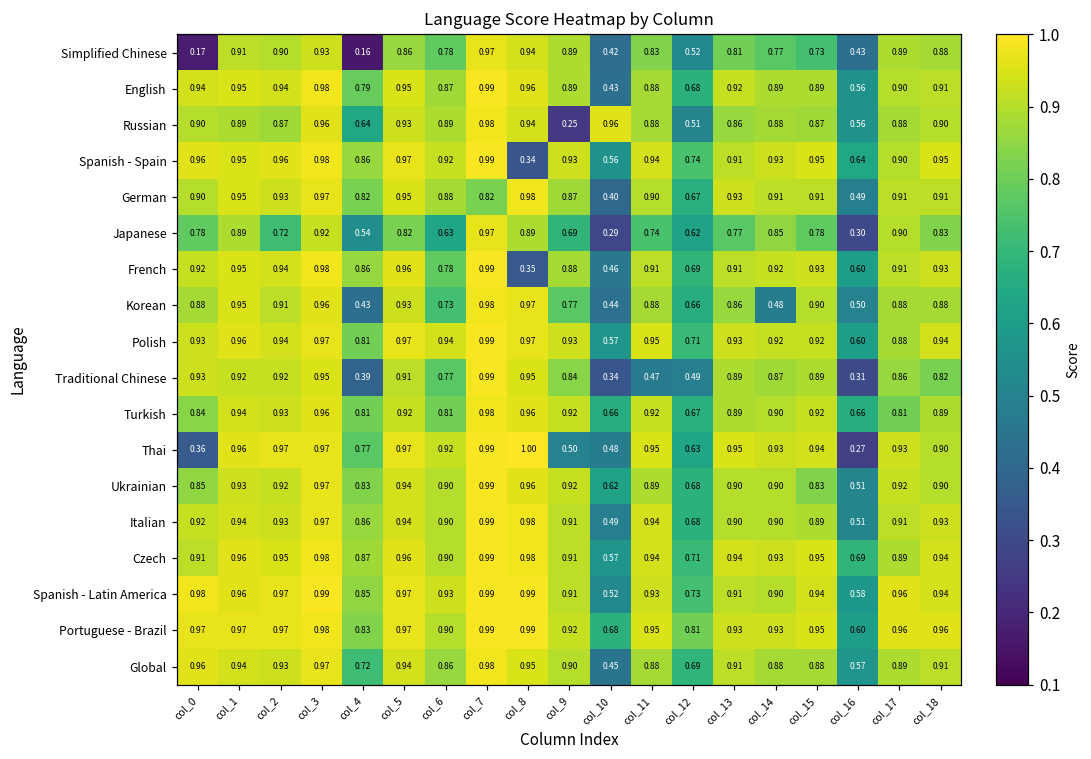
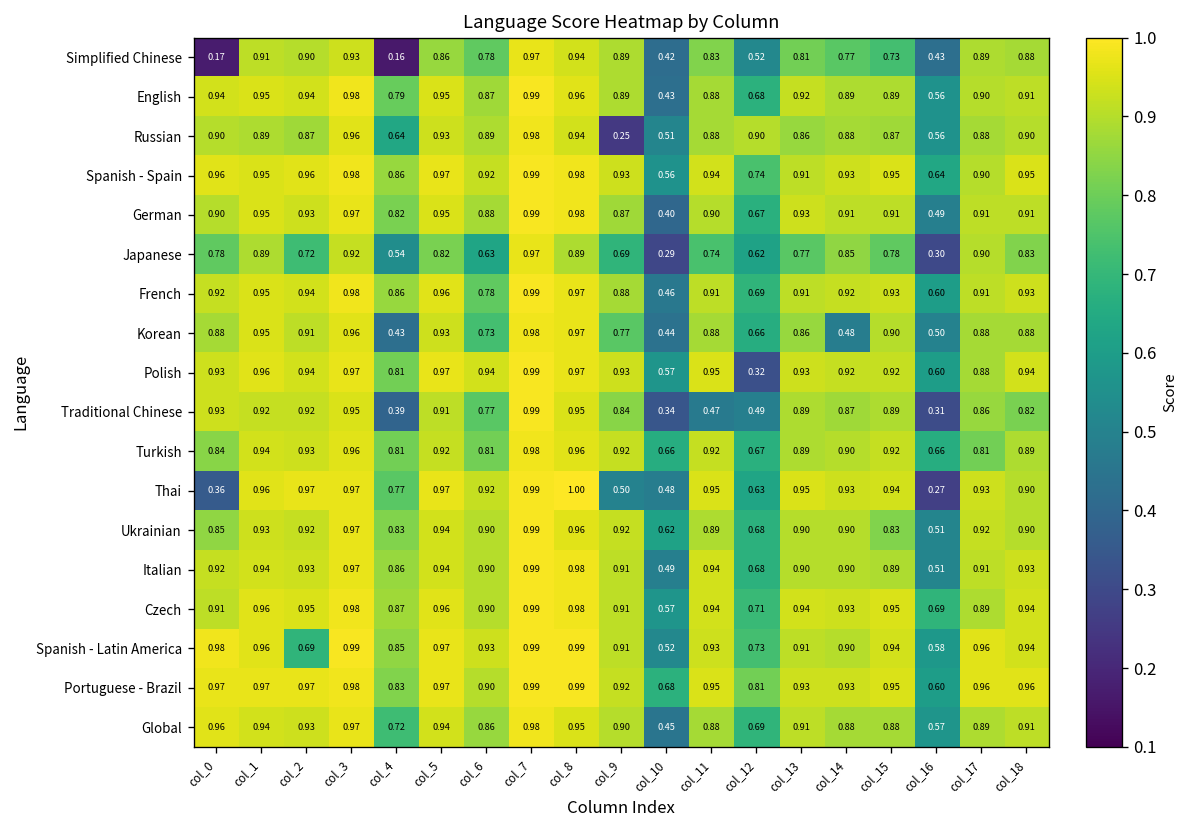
  {
    "Russian": {
      "col_0": 0.90,
      "col_1": 0.89,
      "col_2": 0.87,
      "col_3": 0.96,
      "col_4": 0.64,
      "col_5": 0.93,
      "col_6": 0.89,
      "col_7": 0.98,
      "col_8": 0.94,
      "col_9": 0.25,
-     "col_10": 0.96,
+     "col_10": 0.51,
      "col_11": 0.88,
-     "col_12": 0.51,
+     "col_12": 0.90,
      "col_13": 0.86,
      "col_14": 0.88,
      "col_15": 0.87,
      "col_16": 0.56,
      "col_17": 0.88,
      "col_18": 0.90
    },
    "Spanish - Spain": {
      "col_0": 0.96,
      "col_1": 0.95,
      "col_2": 0.96,
      "col_3": 0.98,
      "col_4": 0.86,
      "col_5": 0.97,
      "col_6": 0.92,
      "col_7": 0.99,
-     "col_8": 0.34,
+     "col_8": 0.98,
      "col_9": 0.93,
      "col_10": 0.56,
      "col_11": 0.94,
      "col_12": 0.74,
      "col_13": 0.91,
      "col_14": 0.93,
      "col_15": 0.95,
      "col_16": 0.64,
      "col_17": 0.90,
      "col_18": 0.95
    },
    "German": {
      "col_0": 0.90,
      "col_1": 0.95,
      "col_2": 0.93,
      "col_3": 0.97,
      "col_4": 0.82,
      "col_5": 0.95,
      "col_6": 0.88,
-     "col_7": 0.82,
+     "col_7": 0.99,
      "col_8": 0.98,
      "col_9": 0.87,
      "col_10": 0.40,
      "col_11": 0.90,
      "col_12": 0.67,
      "col_13": 0.93,
      "col_14": 0.91,
      "col_15": 0.91,
      "col_16": 0.49,
      "col_17": 0.91,
      "col_18": 0.91
    },
    "French": {
      "col_0": 0.92,
      "col_1": 0.95,
      "col_2": 0.94,
      "col_3": 0.98,
      "col_4": 0.86,
      "col_5": 0.96,
      "col_6": 0.78,
      "col_7": 0.99,
-     "col_8": 0.35,
+     "col_8": 0.97,
      "col_9": 0.88,
      "col_10": 0.46,
      "col_11": 0.91,
      "col_12": 0.69,
      "col_13": 0.91,
      "col_14": 0.92,
      "col_15": 0.93,
      "col_16": 0.60,
      "col_17": 0.91,
      "col_18": 0.93
    },
    "Polish": {
      "col_0": 0.93,
      "col_1": 0.96,
      "col_2": 0.94,
      "col_3": 0.97,
      "col_4": 0.81,
      "col_5": 0.97,
      "col_6": 0.94,
      "col_7": 0.99,
      "col_8": 0.97,
      "col_9": 0.93,
      "col_10": 0.57,
      "col_11": 0.95,
-     "col_12": 0.71,
+     "col_12": 0.32,
      "col_13": 0.93,
      "col_14": 0.92,
      "col_15": 0.92,
      "col_16": 0.60,
      "col_17": 0.88,
      "col_18": 0.94
    },
    "Spanish - Latin America": {
      "col_0": 0.98,
      "col_1": 0.96,
-     "col_2": 0.97,
+     "col_2": 0.69,
      "col_3": 0.99,
      "col_4": 0.85,
      "col_5": 0.97,
      "col_6": 0.93,
      "col_7": 0.99,
      "col_8": 0.99,
      "col_9": 0.91,
      "col_10": 0.52,
      "col_11": 0.93,
      "col_12": 0.73,
      "col_13": 0.91,
      "col_14": 0.90,
      "col_15": 0.94,
      "col_16": 0.58,
      "col_17": 0.96,
      "col_18": 0.94
    }
  }
